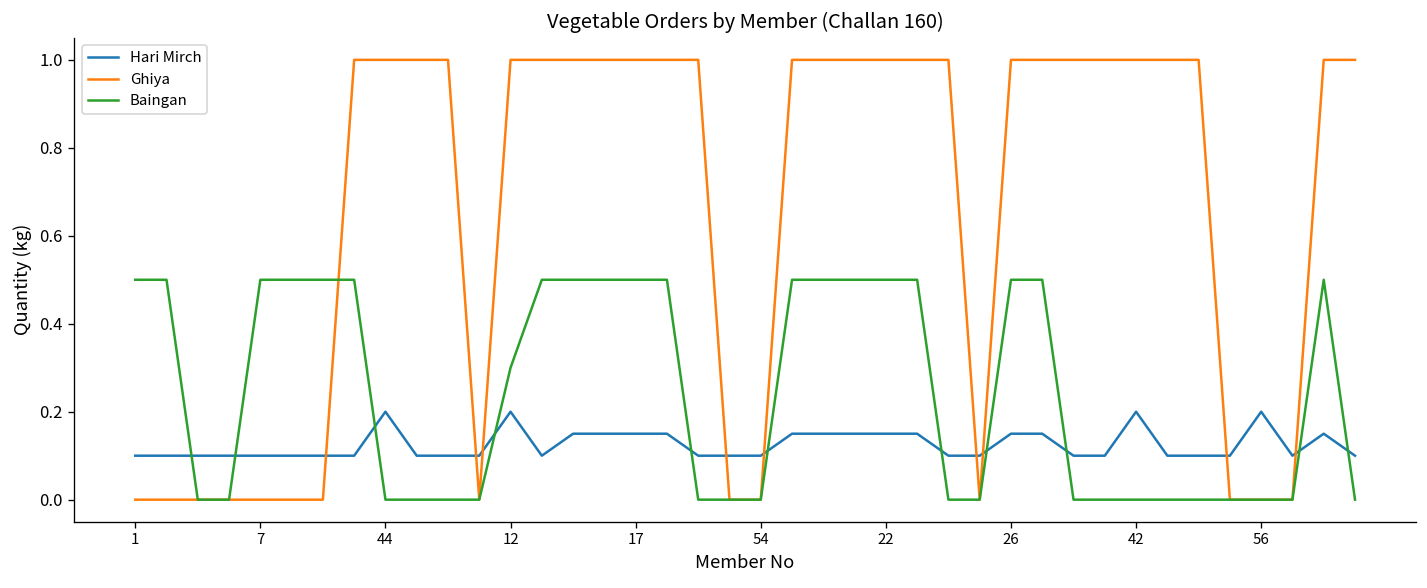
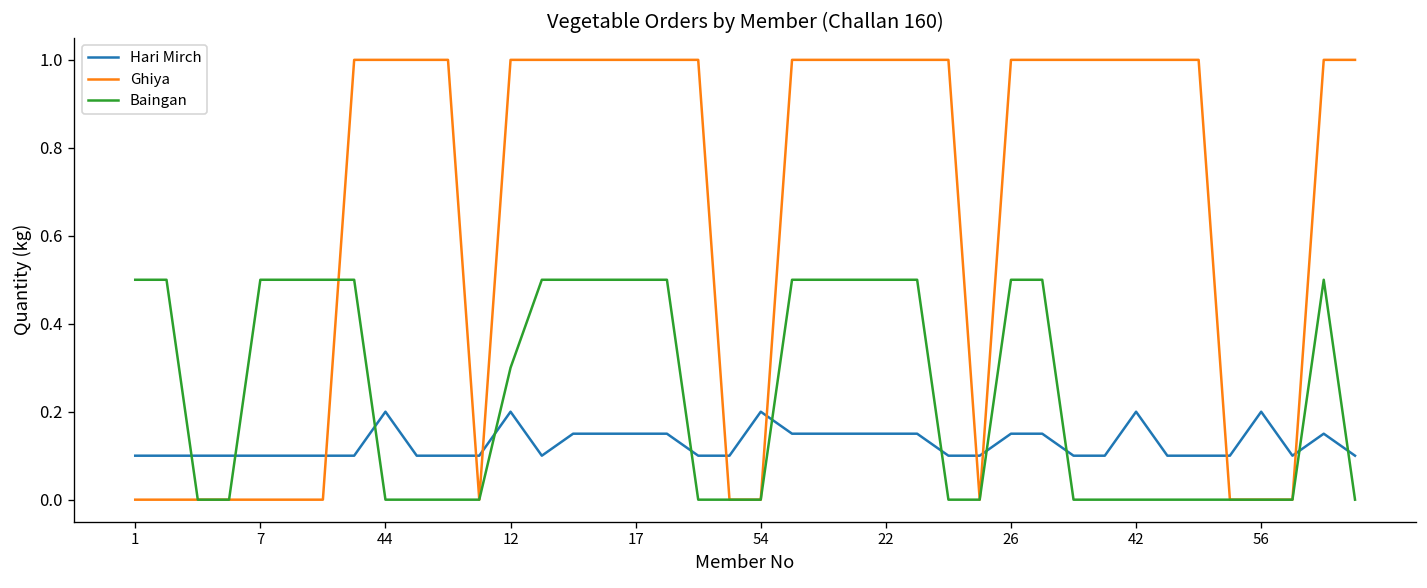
  {
    "Hari Mirch": {
      "44": 0.2,
      "12": 0.2,
-     "54": 0.1,
+     "54": 0.2,
      "42": 0.2,
      "56": 0.2
    },
    "Ghiya": {
      "44": 1.0,
      "12": 1.0,
      "42": 1.0
    },
    "Baingan": {
      "44": 0.0,
      "12": 0.3,
      "42": 0.0
    }
  }
